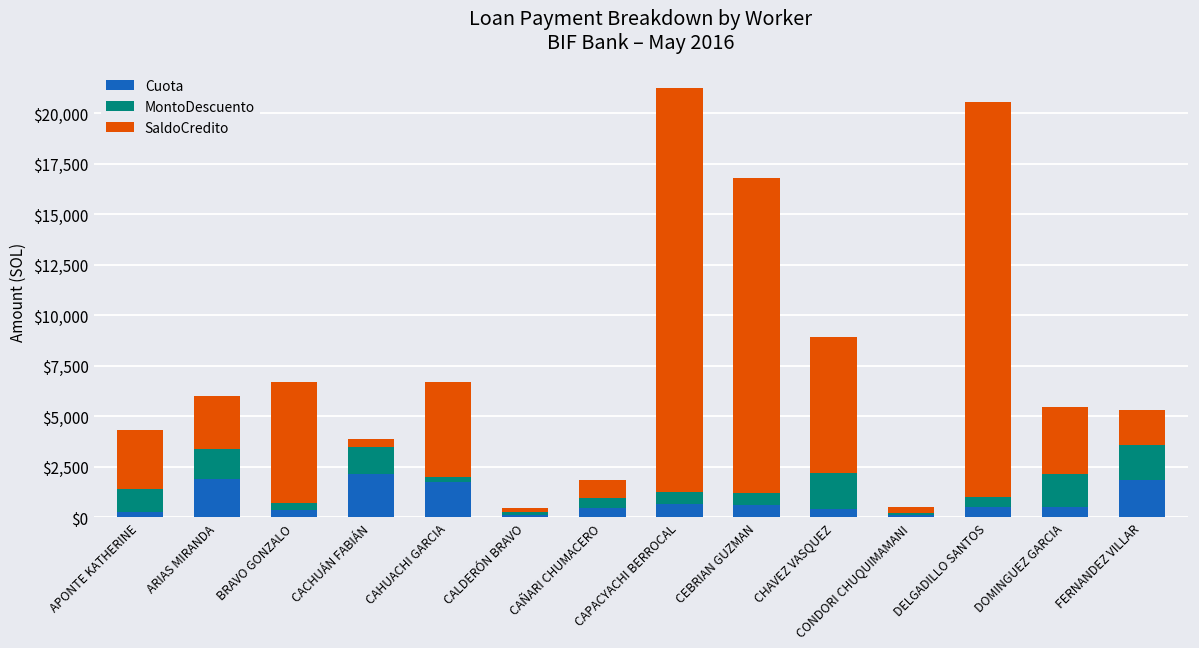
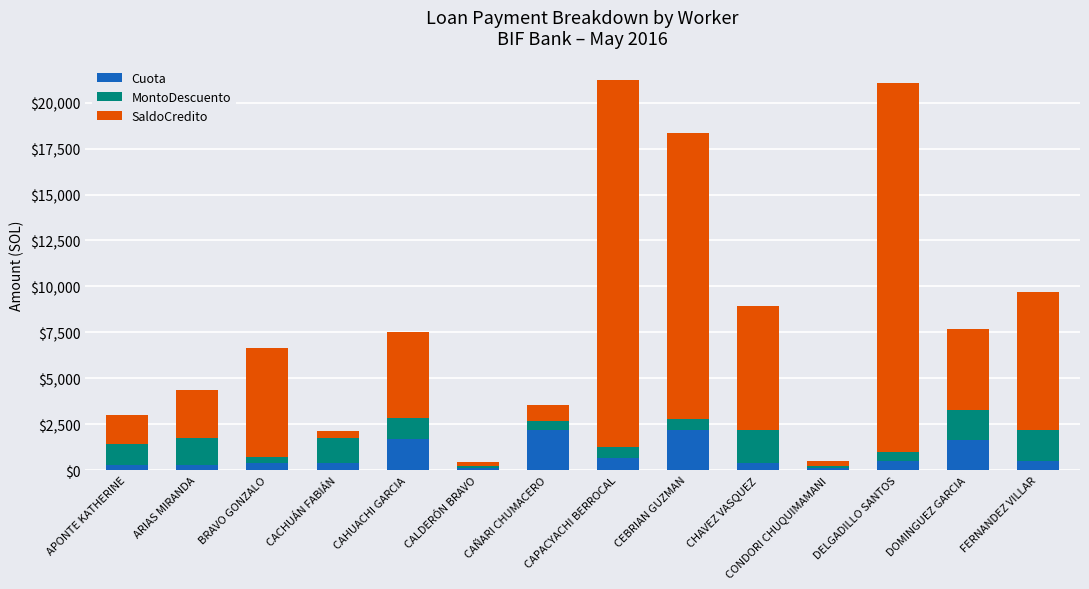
  {
    "Cuota": {
      "APONTE KATHERINE": "$300",
-     "ARIAS MIRANDA": "$1,900",
+     "ARIAS MIRANDA": "$300",
      "BRAVO GONZALO": "$400",
-     "CACHUÁN FABIÁN": "$2,100",
+     "CACHUÁN FABIÁN": "$400",
      "CAHUACHI GARCIA": "$1,700",
-     "CAÑARI CHUMACERO": "$500",
+     "CAÑARI CHUMACERO": "$2,200",
      "CAPACYACHI BERROCAL": "$600",
-     "CEBRIAN GUZMAN": "$600",
+     "CEBRIAN GUZMAN": "$2,200",
      "CHAVEZ VASQUEZ": "$400",
      "DELGADILLO SANTOS": "$500",
-     "DOMINGUEZ GARCIA": "$500",
-     "FERNANDEZ VILLAR": "$1,900"
+     "DOMINGUEZ GARCIA": "$1,600",
+     "FERNANDEZ VILLAR": "$500"
    },
    "MontoDescuento": {
      "APONTE KATHERINE": "$1,100",
      "ARIAS MIRANDA": "$1,500",
      "BRAVO GONZALO": "$400",
      "CACHUÁN FABIÁN": "$1,300",
-     "CAHUACHI GARCIA": "$300",
+     "CAHUACHI GARCIA": "$1,100",
      "CAÑARI CHUMACERO": "$500",
      "CAPACYACHI BERROCAL": "$600",
      "CEBRIAN GUZMAN": "$600",
      "CHAVEZ VASQUEZ": "$1,800",
      "DELGADILLO SANTOS": "$500",
      "DOMINGUEZ GARCIA": "$1,700",
      "FERNANDEZ VILLAR": "$1,700"
    },
    "SaldoCredito": {
-     "APONTE KATHERINE": "$2,900",
+     "APONTE KATHERINE": "$1,600",
      "ARIAS MIRANDA": "$2,700",
      "BRAVO GONZALO": "$5,900",
      "CACHUÁN FABIÁN": "$400",
      "CAHUACHI GARCIA": "$4,700",
      "CALDERÓN BRAVO": "$200",
      "CAÑARI CHUMACERO": "$900",
      "CAPACYACHI BERROCAL": "$20,000",
      "CEBRIAN GUZMAN": "$15,600",
      "CHAVEZ VASQUEZ": "$6,800",
      "CONDORI CHUQUIMAMANI": "$300",
-     "DELGADILLO SANTOS": "$19,500",
-     "DOMINGUEZ GARCIA": "$3,300",
-     "FERNANDEZ VILLAR": "$1,700"
+     "DELGADILLO SANTOS": "$20,100",
+     "DOMINGUEZ GARCIA": "$4,400",
+     "FERNANDEZ VILLAR": "$7,500"
    }
  }
